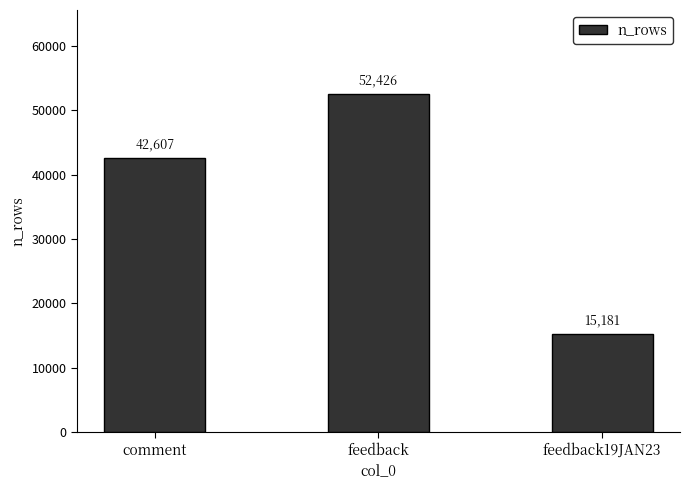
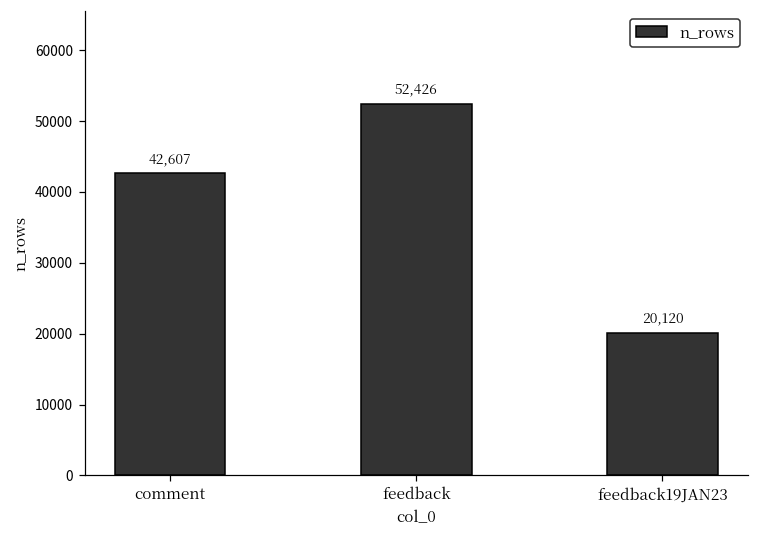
  {
    "comment": "42,607",
    "feedback": "52,426",
-   "feedback19JAN23": "15,181"
+   "feedback19JAN23": "20,120"
  }
